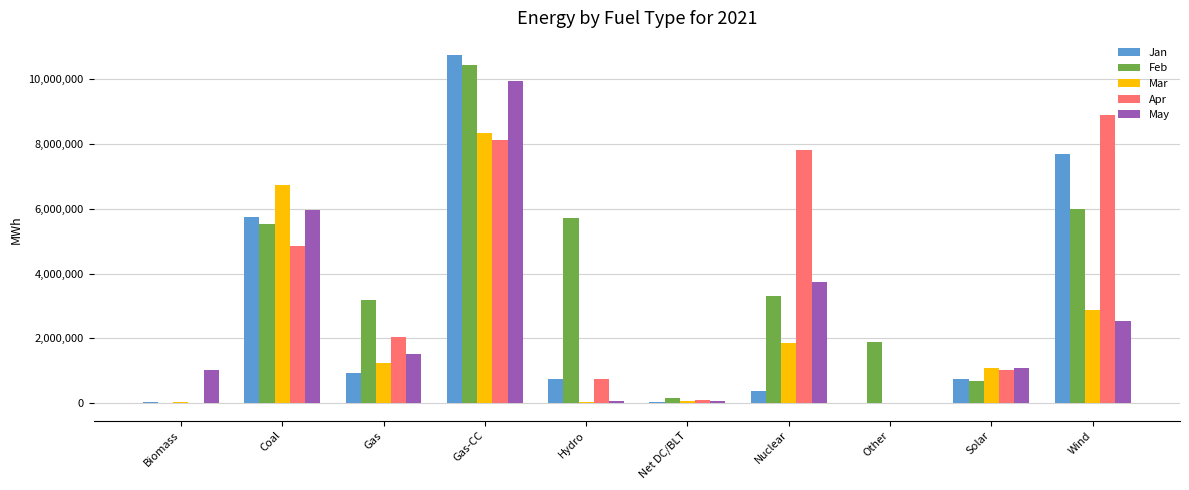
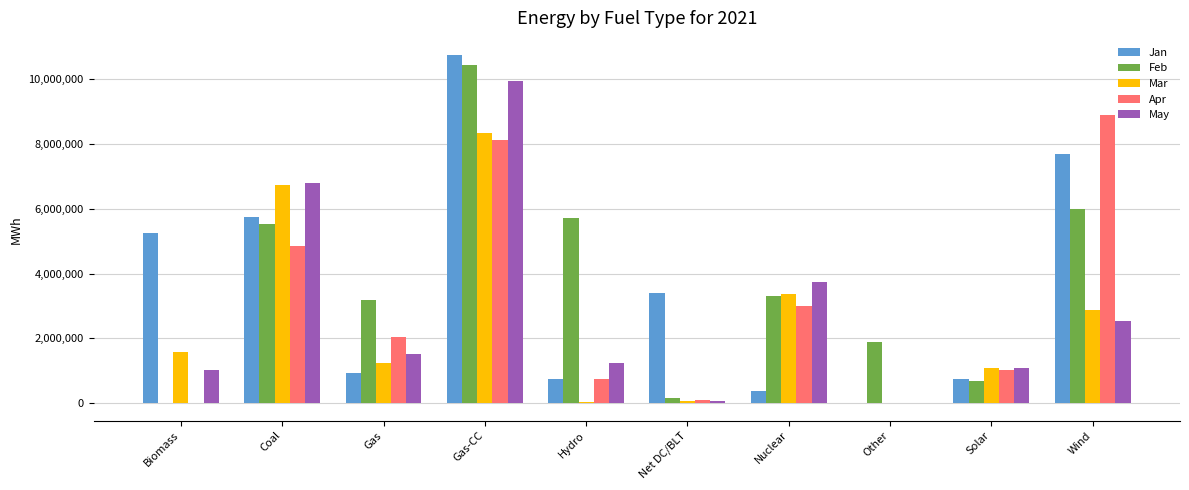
  {
    "Jan": {
-     "Biomass": "0",
+     "Biomass": "5,300,000",
      "Coal": "5,700,000",
      "Gas": "900,000",
      "Gas-CC": "10,700,000",
      "Hydro": "700,000",
-     "Net DC/BLT": "0",
+     "Net DC/BLT": "3,400,000",
      "Nuclear": "400,000",
      "Solar": "700,000",
      "Wind": "7,700,000"
    },
    "Feb": {
      "Coal": "5,500,000",
      "Gas": "3,200,000",
      "Gas-CC": "10,500,000",
      "Hydro": "5,700,000",
      "Net DC/BLT": "200,000",
      "Nuclear": "3,300,000",
      "Other": "1,900,000",
      "Solar": "700,000",
      "Wind": "6,000,000"
    },
    "Mar": {
-     "Biomass": "0",
+     "Biomass": "1,600,000",
      "Coal": "6,700,000",
      "Gas": "1,200,000",
      "Gas-CC": "8,300,000",
-     "Nuclear": "1,900,000",
+     "Nuclear": "3,400,000",
      "Solar": "1,100,000",
      "Wind": "2,900,000"
    },
    "Apr": {
      "Coal": "4,900,000",
      "Gas": "2,100,000",
      "Gas-CC": "8,100,000",
      "Hydro": "700,000",
      "Net DC/BLT": "100,000",
-     "Nuclear": "7,800,000",
+     "Nuclear": "3,000,000",
      "Solar": "1,000,000",
      "Wind": "8,900,000"
    },
    "May": {
      "Biomass": "1,000,000",
-     "Coal": "6,000,000",
+     "Coal": "6,800,000",
      "Gas": "1,500,000",
      "Gas-CC": "10,000,000",
-     "Hydro": "100,000",
+     "Hydro": "1,200,000",
      "Nuclear": "3,700,000",
      "Solar": "1,100,000",
      "Wind": "2,500,000"
    }
  }
